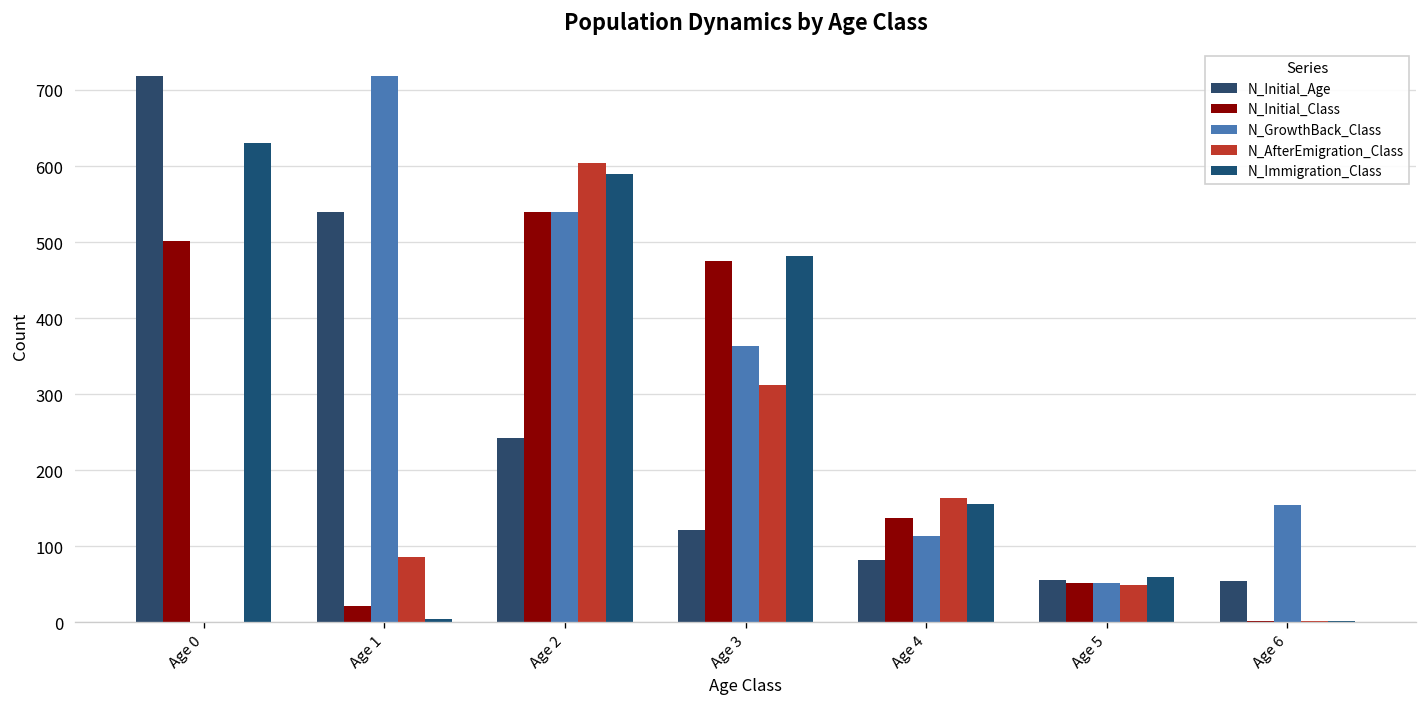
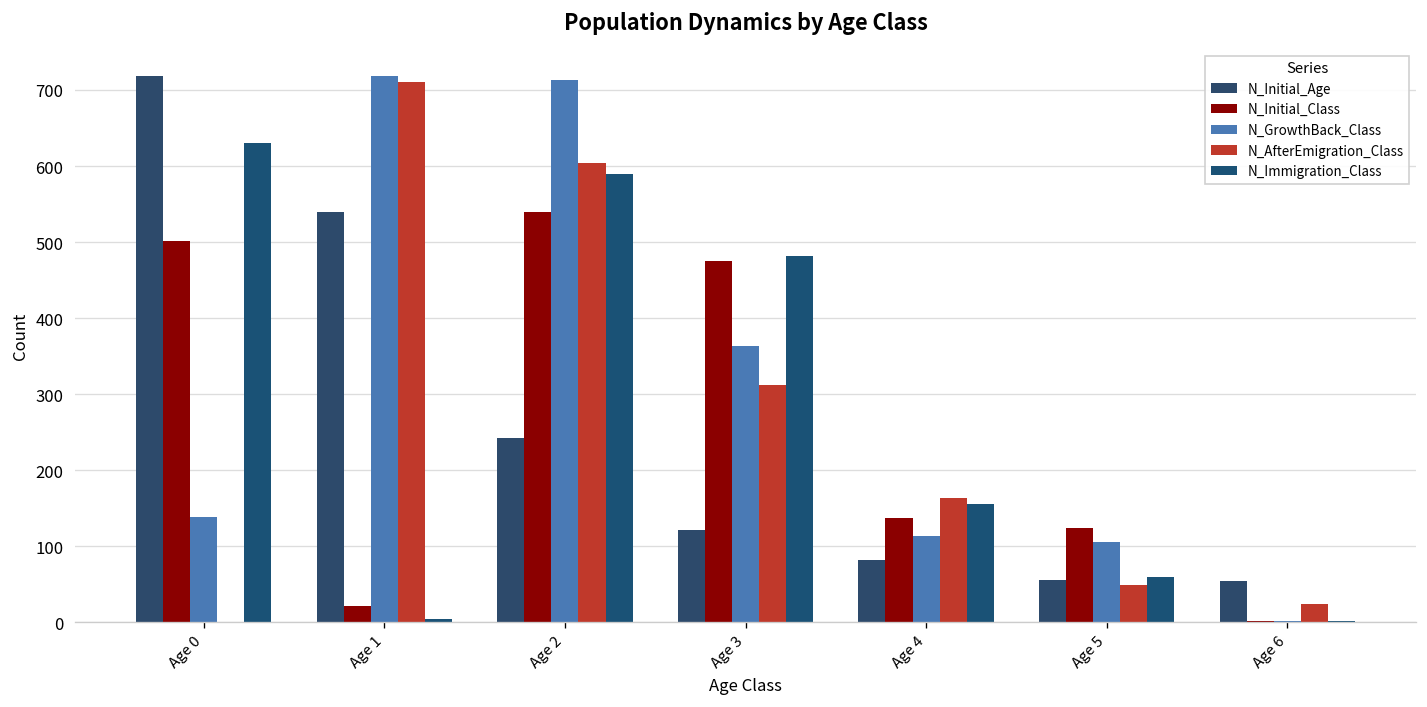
  {
    "N_Initial_Class": {
      "Age 0": 500,
      "Age 1": 20,
      "Age 2": 540,
      "Age 3": 480,
      "Age 4": 140,
-     "Age 5": 50
+     "Age 5": 120
    },
    "N_GrowthBack_Class": {
-     "Age 0": 0,
+     "Age 0": 140,
      "Age 1": 720,
-     "Age 2": 540,
+     "Age 2": 710,
      "Age 3": 360,
      "Age 4": 110,
-     "Age 5": 50,
-     "Age 6": 150
+     "Age 5": 110,
+     "Age 6": 0
    },
    "N_AfterEmigration_Class": {
      "Age 0": 0,
-     "Age 1": 90,
+     "Age 1": 710,
      "Age 2": 600,
      "Age 3": 310,
      "Age 4": 160,
      "Age 5": 50,
-     "Age 6": 0
+     "Age 6": 20
    }
  }
